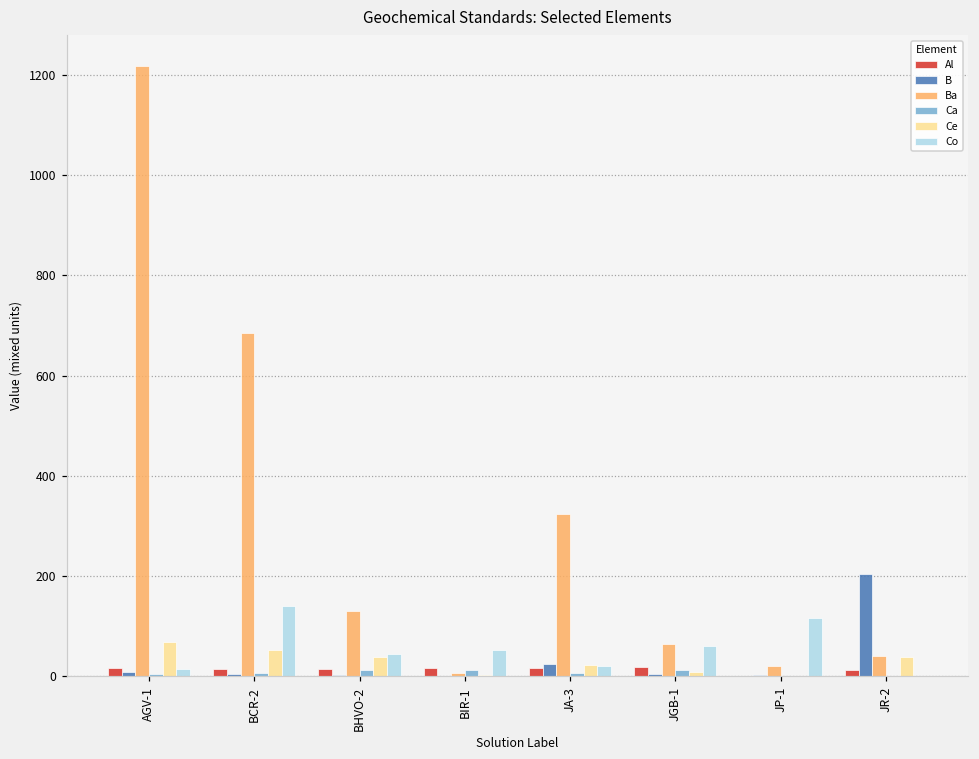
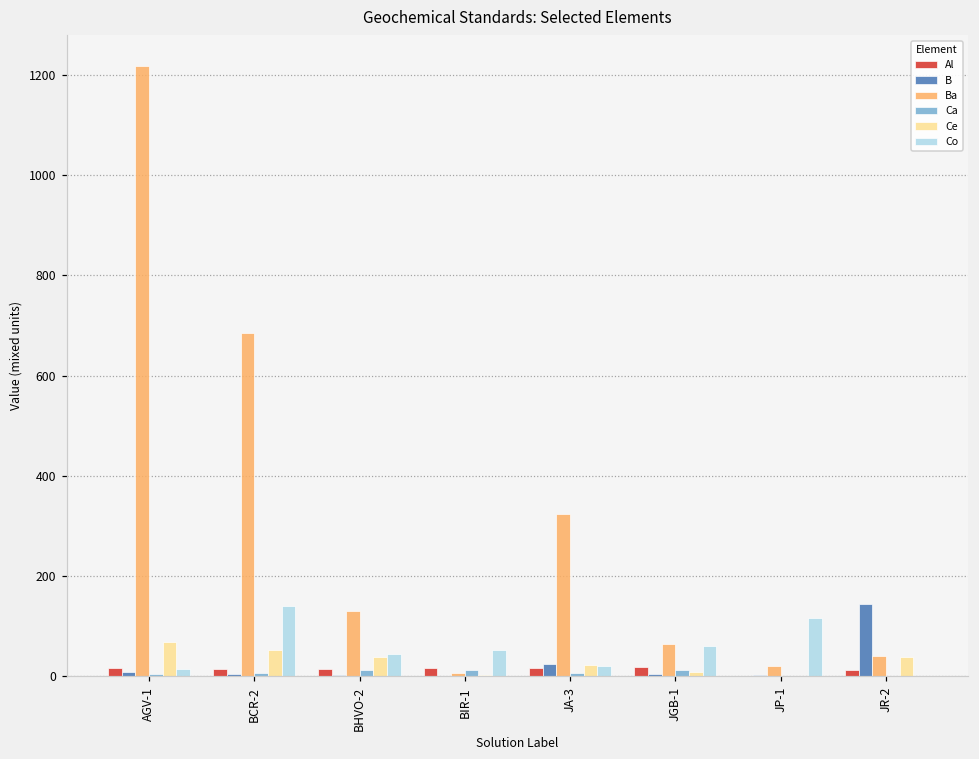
  {
    "Al": {
      "AGV-1": 20,
      "BCR-2": 10,
      "BHVO-2": 10,
      "BIR-1": 20,
      "JA-3": 20,
      "JGB-1": 20,
      "JR-2": 10
    },
    "B": {
      "AGV-1": 10,
      "JA-3": 20,
-     "JR-2": 200
+     "JR-2": 150
    },
    "Ba": {
      "AGV-1": 1220,
      "BCR-2": 680,
      "BHVO-2": 130,
      "BIR-1": 10,
      "JA-3": 320,
      "JGB-1": 60,
      "JP-1": 20,
      "JR-2": 40
    },
    "Ca": {
      "BCR-2": 10,
      "BHVO-2": 10,
      "BIR-1": 10,
      "JA-3": 10,
      "JGB-1": 10
    },
    "Ce": {
      "AGV-1": 70,
      "BCR-2": 50,
      "BHVO-2": 40,
      "JA-3": 20,
      "JGB-1": 10,
      "JR-2": 40
    },
    "Co": {
      "AGV-1": 20,
      "BCR-2": 140,
      "BHVO-2": 40,
      "BIR-1": 50,
      "JA-3": 20,
      "JGB-1": 60,
      "JP-1": 120
    }
  }
